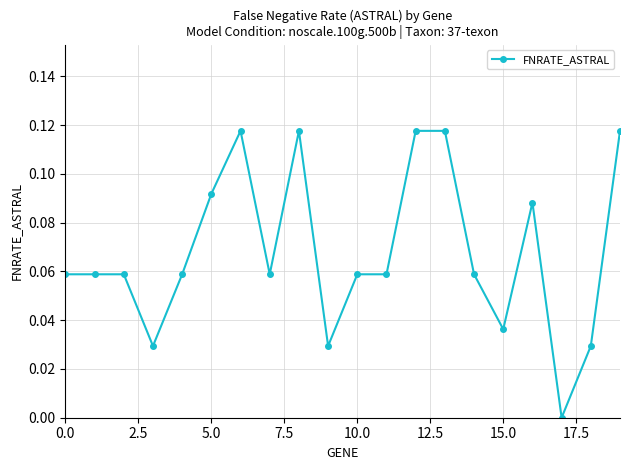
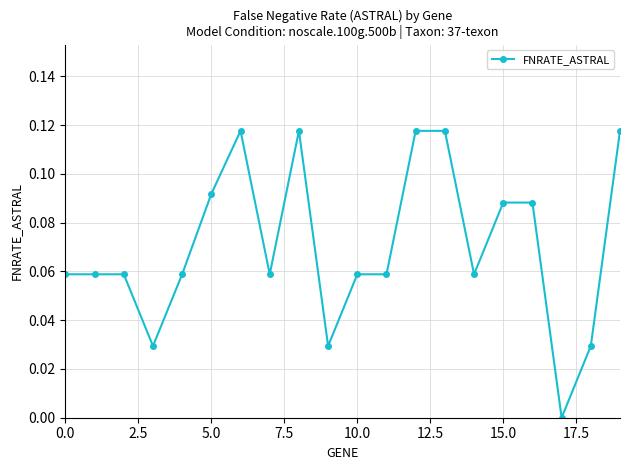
  {
    "0.0": 0.059,
    "5.0": 0.092,
    "10.0": 0.059,
-   "15.0": 0.036
+   "15.0": 0.088
  }
